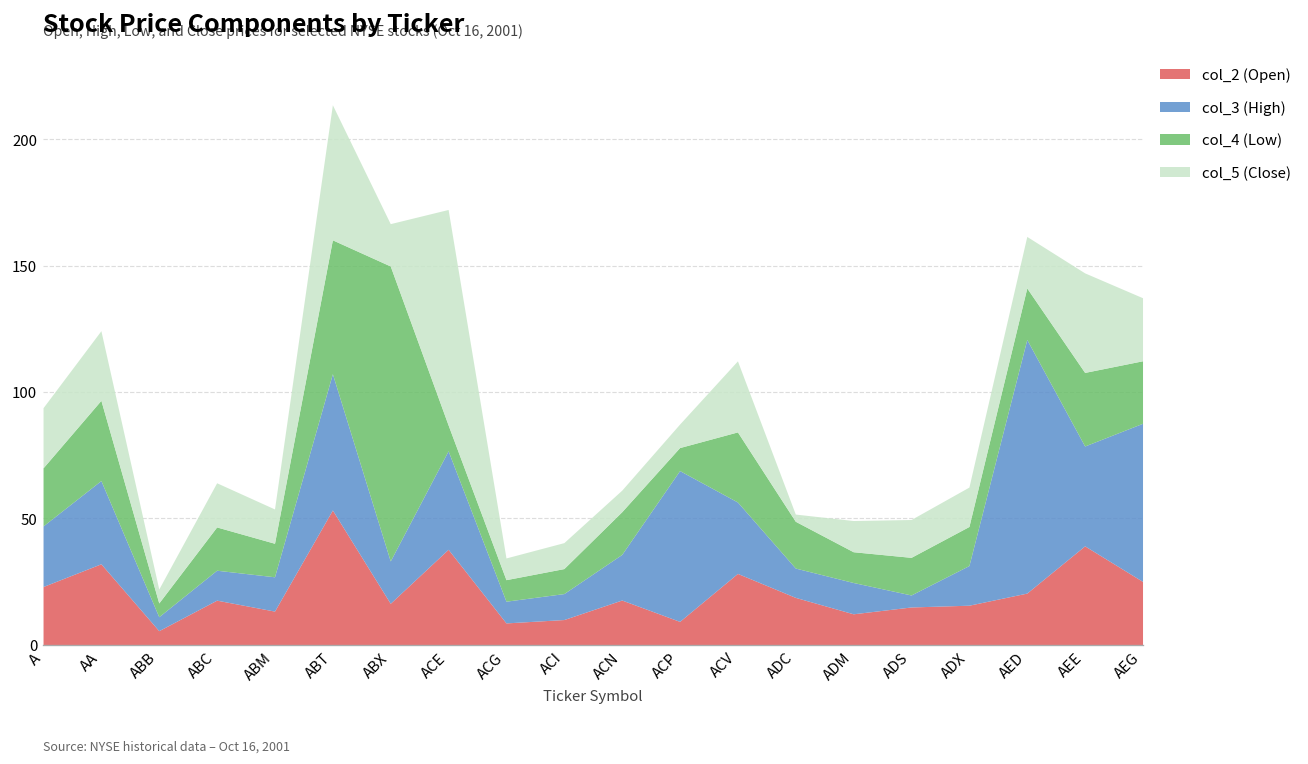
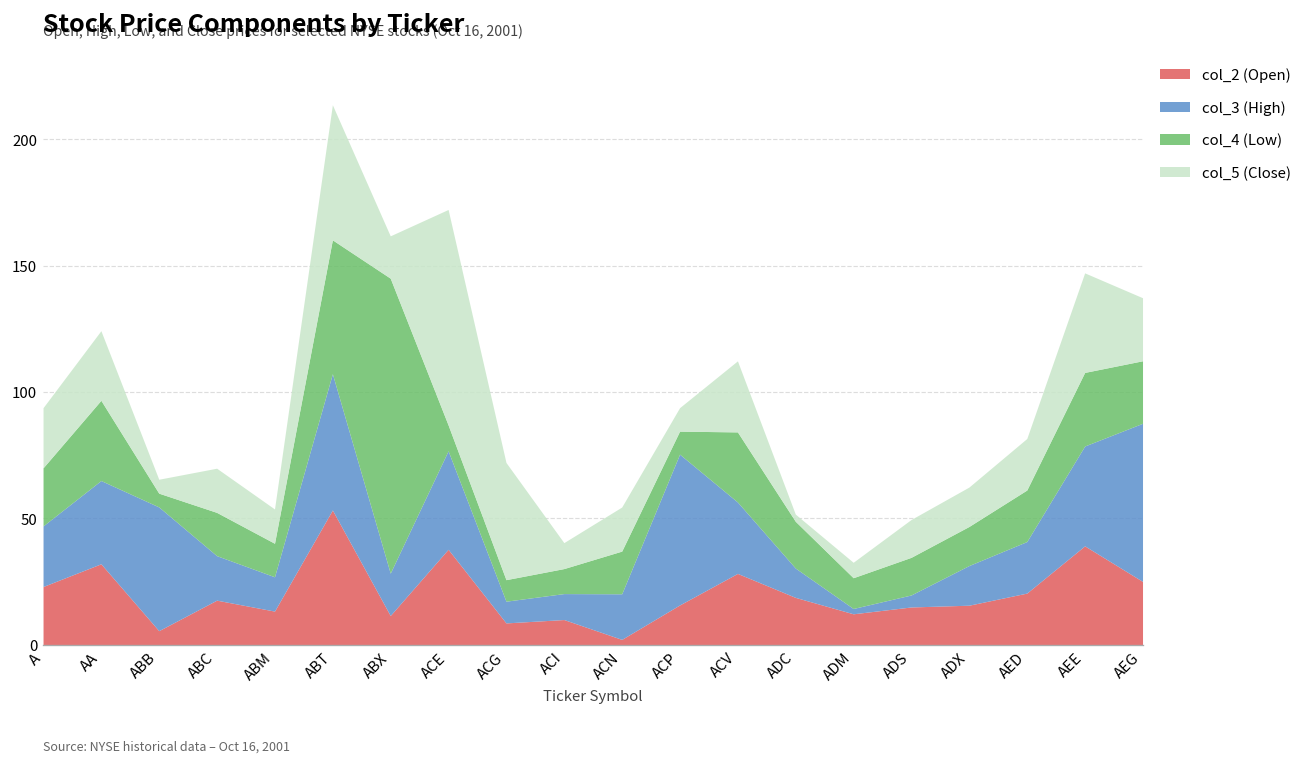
  {
    "col_2 (Open)": {
      "A": 23,
      "AA": 32,
      "ABB": 6,
      "ABC": 18,
      "ABM": 13,
      "ABT": 53,
-     "ABX": 16,
+     "ABX": 12,
      "ACE": 38,
      "ACG": 9,
      "ACI": 10,
-     "ACN": 18,
-     "ACP": 9,
+     "ACN": 2,
+     "ACP": 16,
      "ACV": 28,
      "ADC": 19,
      "ADM": 12,
      "ADS": 15,
      "ADX": 16,
      "AED": 20,
      "AEE": 39,
      "AEG": 25
    },
    "col_3 (High)": {
      "A": 24,
      "AA": 33,
-     "ABB": 6,
-     "ABC": 12,
+     "ABB": 49,
+     "ABC": 18,
      "ABM": 14,
      "ABT": 54,
      "ABX": 17,
      "ACE": 39,
      "ACG": 9,
      "ACI": 10,
      "ACN": 18,
      "ACP": 60,
      "ACV": 28,
      "ADC": 12,
-     "ADM": 12,
+     "ADM": 2,
      "ADS": 5,
      "ADX": 16,
-     "AED": 100,
+     "AED": 20,
      "AEE": 40,
      "AEG": 63
    },
    "col_4 (Low)": {
      "A": 23,
      "AA": 32,
      "ABB": 5,
      "ABC": 17,
      "ABM": 13,
      "ABT": 53,
      "ABX": 117,
      "ACE": 10,
      "ACG": 9,
      "ACI": 10,
      "ACN": 17,
      "ACP": 9,
      "ACV": 28,
      "ADC": 19,
      "ADM": 12,
      "ADS": 15,
      "ADX": 15,
      "AED": 20,
      "AEE": 29,
      "AEG": 25
    },
    "col_5 (Close)": {
      "A": 24,
      "AA": 28,
      "ABB": 6,
      "ABC": 17,
      "ABM": 14,
      "ABT": 53,
      "ABX": 17,
      "ACE": 85,
-     "ACG": 9,
+     "ACG": 46,
      "ACI": 10,
-     "ACN": 9,
+     "ACN": 17,
      "ACP": 9,
      "ACV": 28,
      "ADC": 3,
-     "ADM": 12,
+     "ADM": 6,
      "ADS": 15,
      "ADX": 16,
      "AED": 20,
      "AEE": 39,
      "AEG": 25
    }
  }
